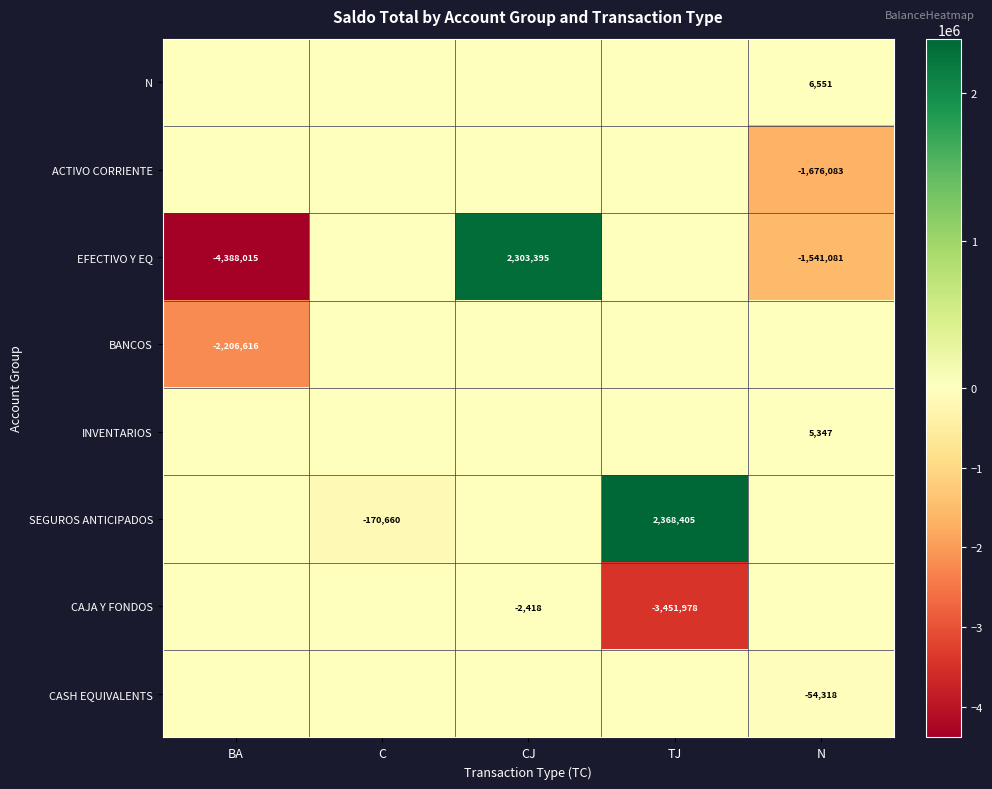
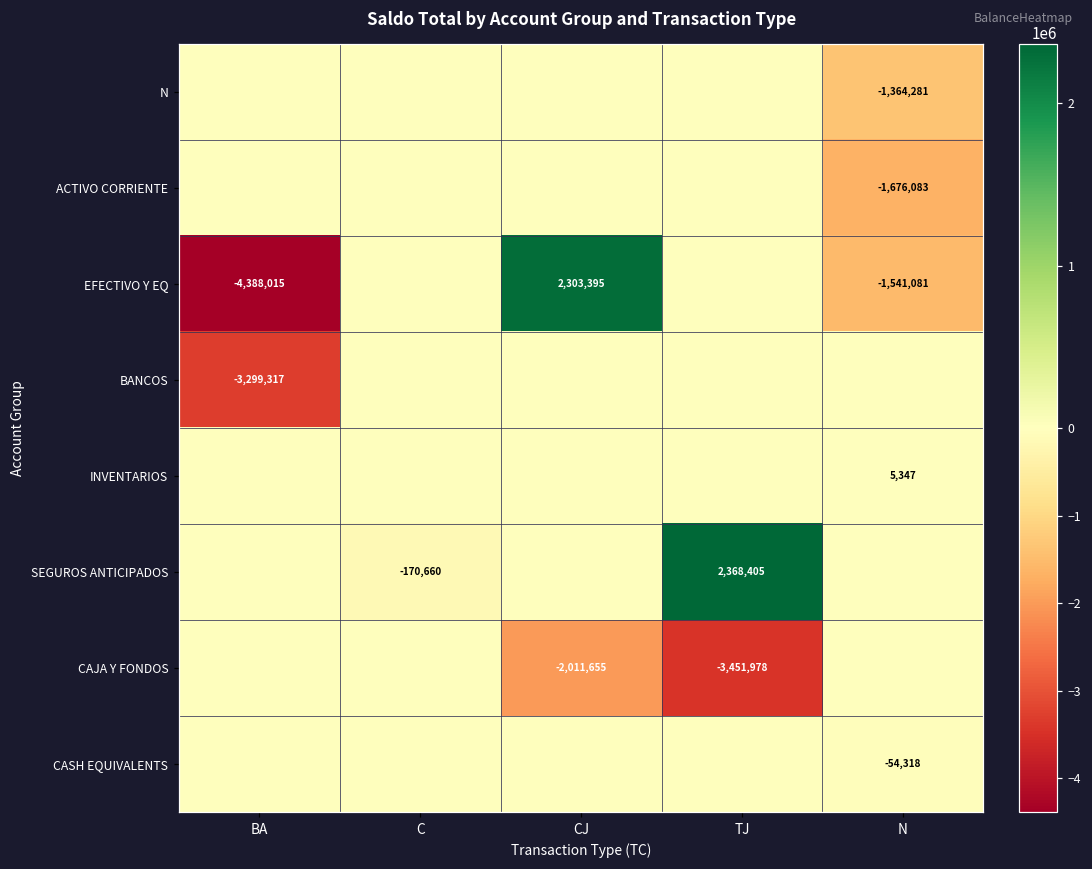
  {
    "N": {
-     "N": "6,551"
+     "N": "-1,364,281"
    },
    "ACTIVO CORRIENTE": {
      "N": "-1,676,083"
    },
    "EFECTIVO Y EQ": {
      "BA": "-4,388,015",
      "CJ": "2,303,395",
      "N": "-1,541,081"
    },
    "BANCOS": {
-     "BA": "-2,206,616"
+     "BA": "-3,299,317"
    },
    "INVENTARIOS": {
      "N": "5,347"
    },
    "SEGUROS ANTICIPADOS": {
      "C": "-170,660",
      "TJ": "2,368,405"
    },
    "CAJA Y FONDOS": {
-     "CJ": "-2,418",
+     "CJ": "-2,011,655",
      "TJ": "-3,451,978"
    },
    "CASH EQUIVALENTS": {
      "N": "-54,318"
    }
  }
